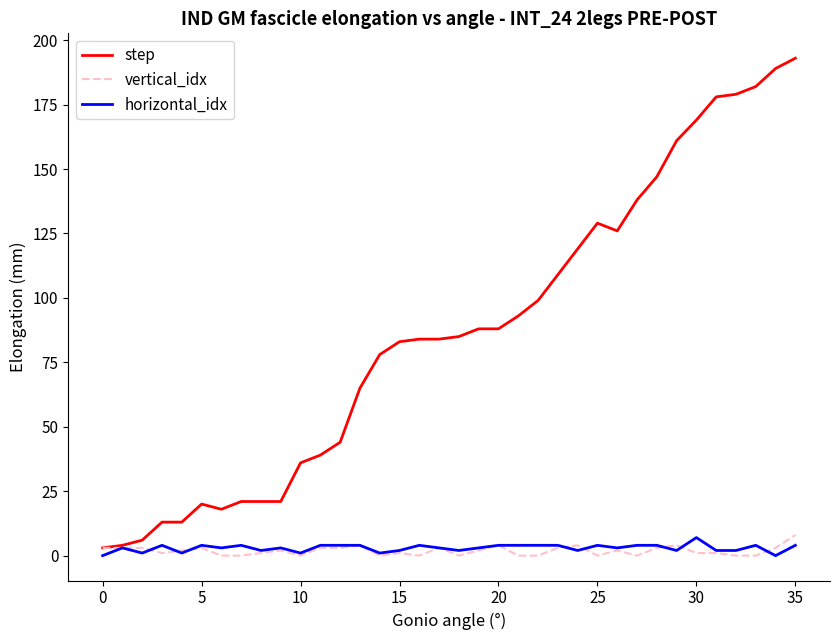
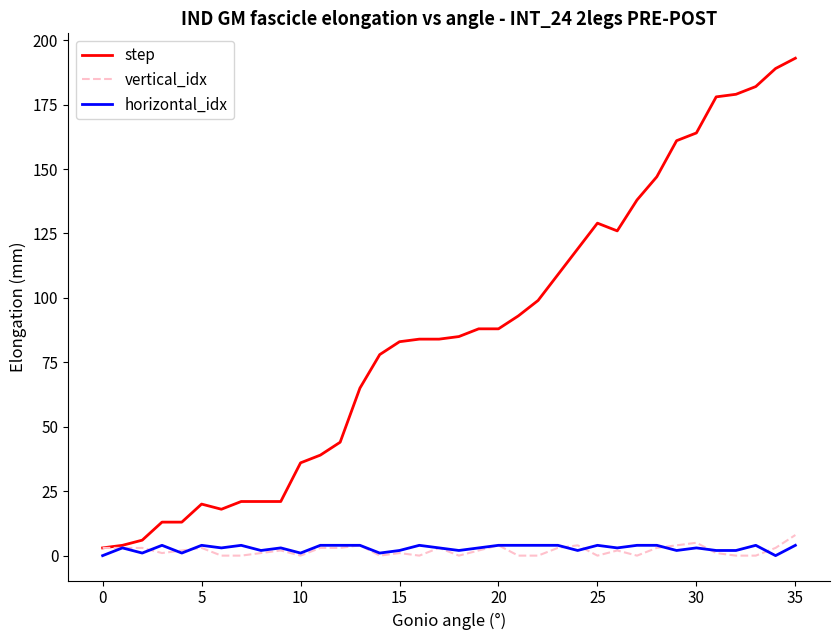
  {
    "step": {
      "5": 20,
      "10": 36,
      "15": 83,
      "20": 88,
      "25": 129,
-     "30": 169,
+     "30": 164,
      "35": 193
    },
    "vertical_idx": {
      "5": 3,
      "15": 1,
      "25": 0,
-     "30": 1,
+     "30": 5,
      "35": 8
    },
    "horizontal_idx": {
      "0": 0,
      "5": 4,
      "15": 2,
      "25": 4,
-     "30": 7,
+     "30": 3,
      "35": 4
    }
  }
